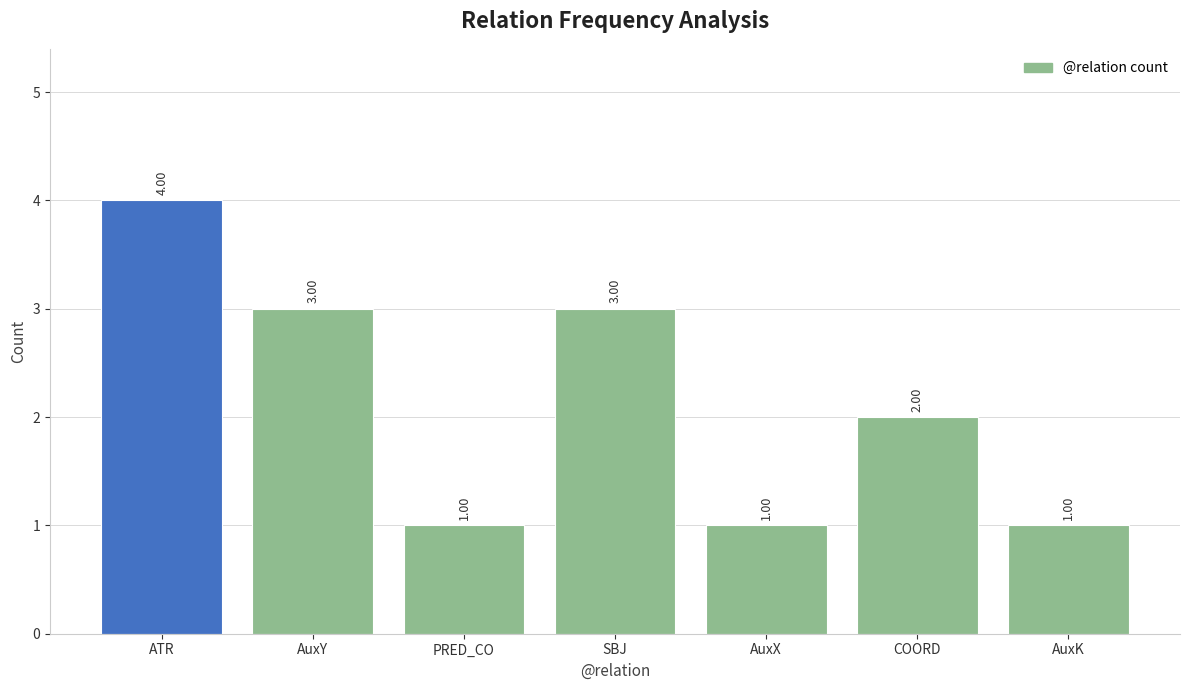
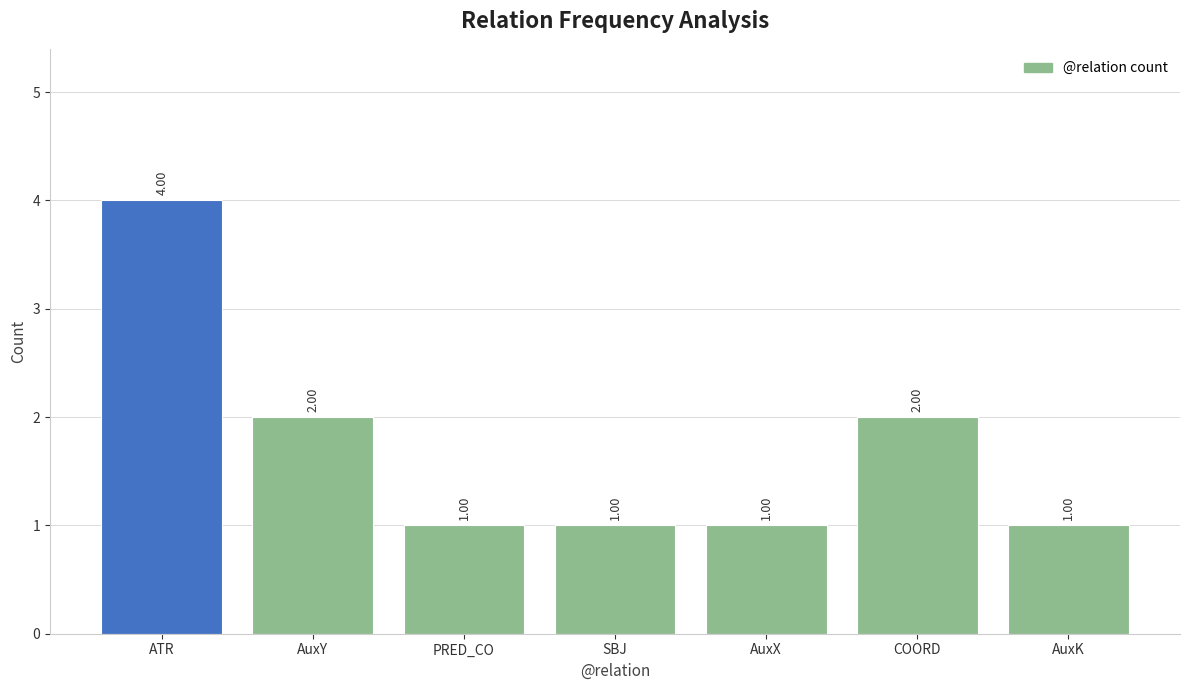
  {
    "ATR": 4.00,
-   "AuxY": 3.00,
+   "AuxY": 2.00,
    "PRED_CO": 1.00,
-   "SBJ": 3.00,
+   "SBJ": 1.00,
    "AuxX": 1.00,
    "COORD": 2.00,
    "AuxK": 1.00
  }
